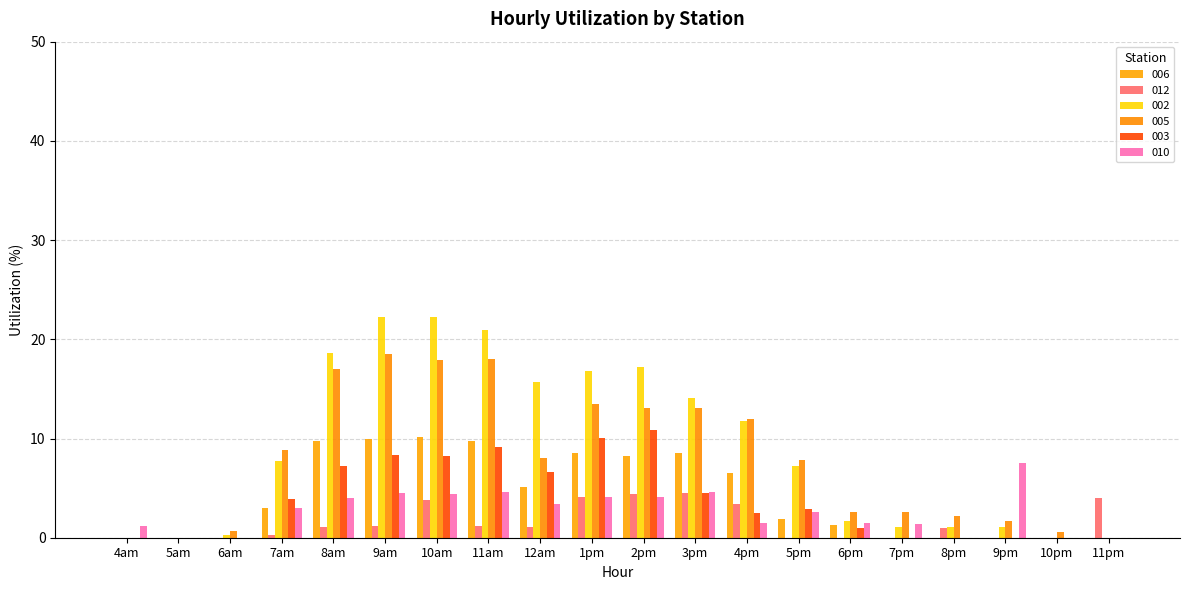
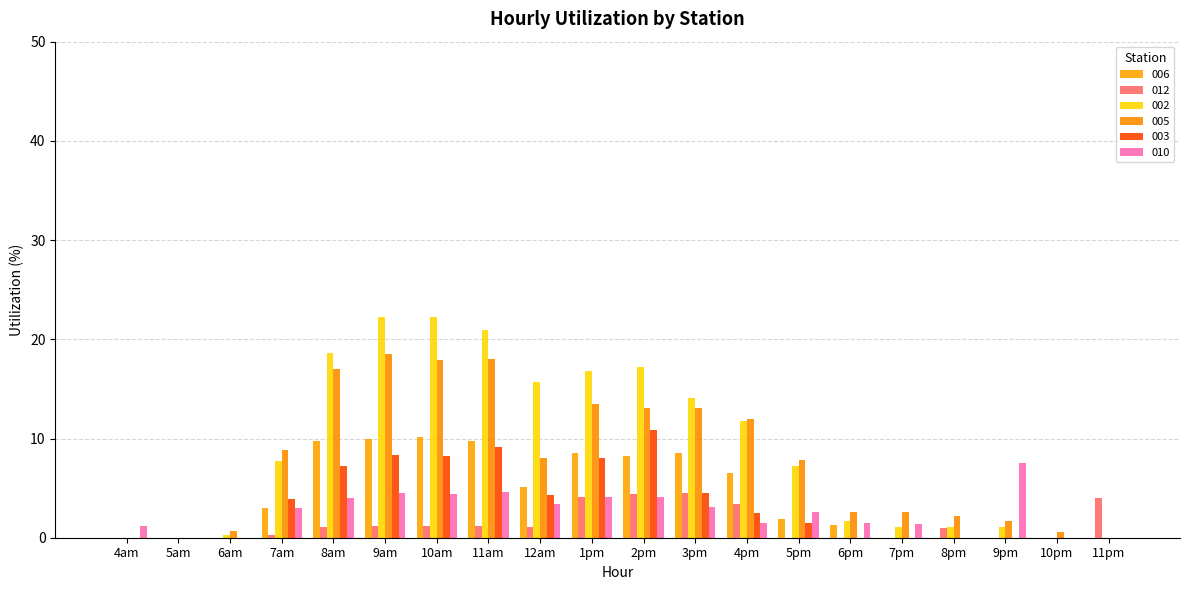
  {
    "012": {
      "4am": 0,
      "5am": 0,
      "6am": 0,
      "8am": 1,
      "9am": 1,
-     "10am": 4,
+     "10am": 1,
      "11am": 1,
      "12am": 1,
      "1pm": 4,
      "2pm": 4,
      "3pm": 5,
      "4pm": 3,
      "5pm": 0,
      "6pm": 0,
      "7pm": 0,
      "8pm": 1,
      "9pm": 0,
      "10pm": 0,
      "11pm": 4
    },
    "003": {
      "4am": 0,
      "5am": 0,
      "6am": 0,
      "7am": 4,
      "8am": 7,
      "9am": 8,
      "10am": 8,
      "11am": 9,
-     "12am": 7,
-     "1pm": 10,
+     "12am": 4,
+     "1pm": 8,
      "2pm": 11,
      "3pm": 4,
      "4pm": 3,
-     "5pm": 3,
-     "6pm": 1,
+     "5pm": 1,
+     "6pm": 0,
      "7pm": 0,
      "8pm": 0,
      "9pm": 0,
      "10pm": 0,
      "11pm": 0
    },
    "010": {
      "4am": 1,
      "5am": 0,
      "6am": 0,
      "7am": 3,
      "8am": 4,
      "9am": 4,
      "10am": 4,
      "11am": 5,
      "12am": 3,
      "1pm": 4,
      "2pm": 4,
-     "3pm": 5,
+     "3pm": 3,
      "4pm": 2,
      "5pm": 3,
      "6pm": 2,
      "7pm": 1,
      "8pm": 0,
      "9pm": 8,
      "10pm": 0,
      "11pm": 0
    }
  }
